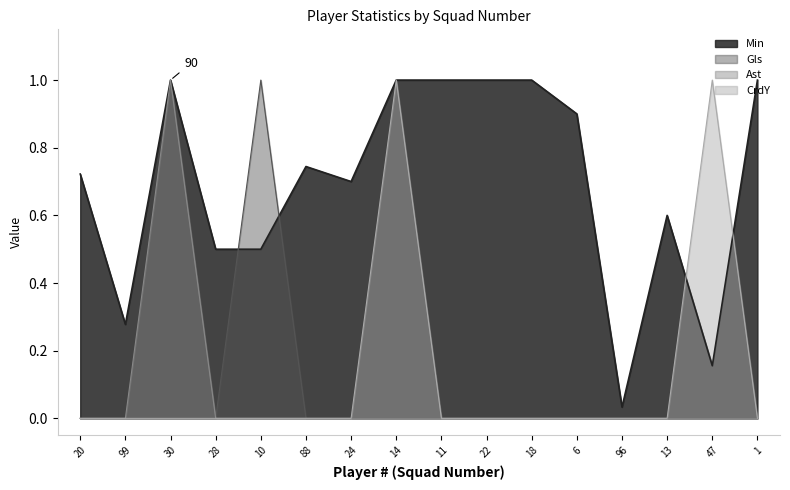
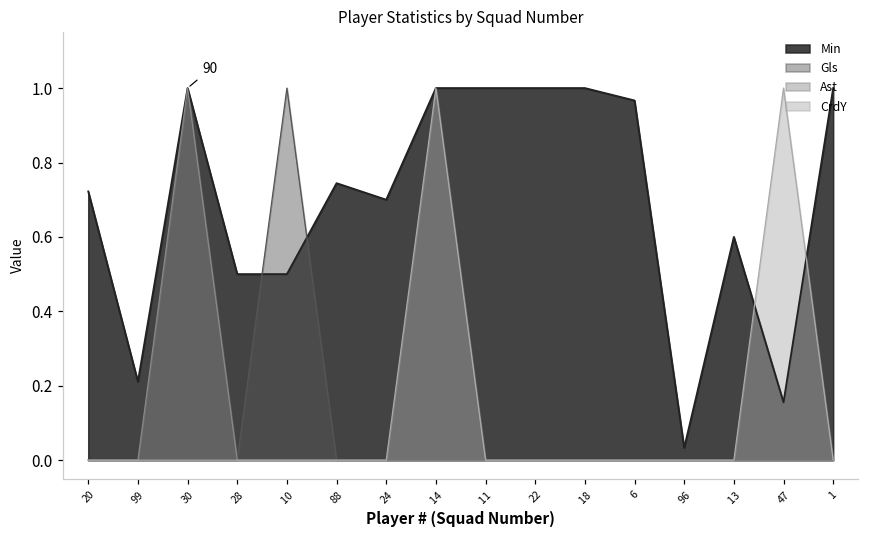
  {
    "Min": {
      "20": 0.72,
-     "99": 0.28,
+     "99": 0.21,
      "28": 0.50,
      "10": 0.50,
      "88": 0.74,
      "24": 0.70,
      "11": 1.00,
      "22": 1.00,
      "18": 1.00,
-     "6": 0.90,
+     "6": 0.97,
      "96": 0.03,
      "13": 0.60,
      "47": 0.16,
      "1": 1.00
    }
  }
